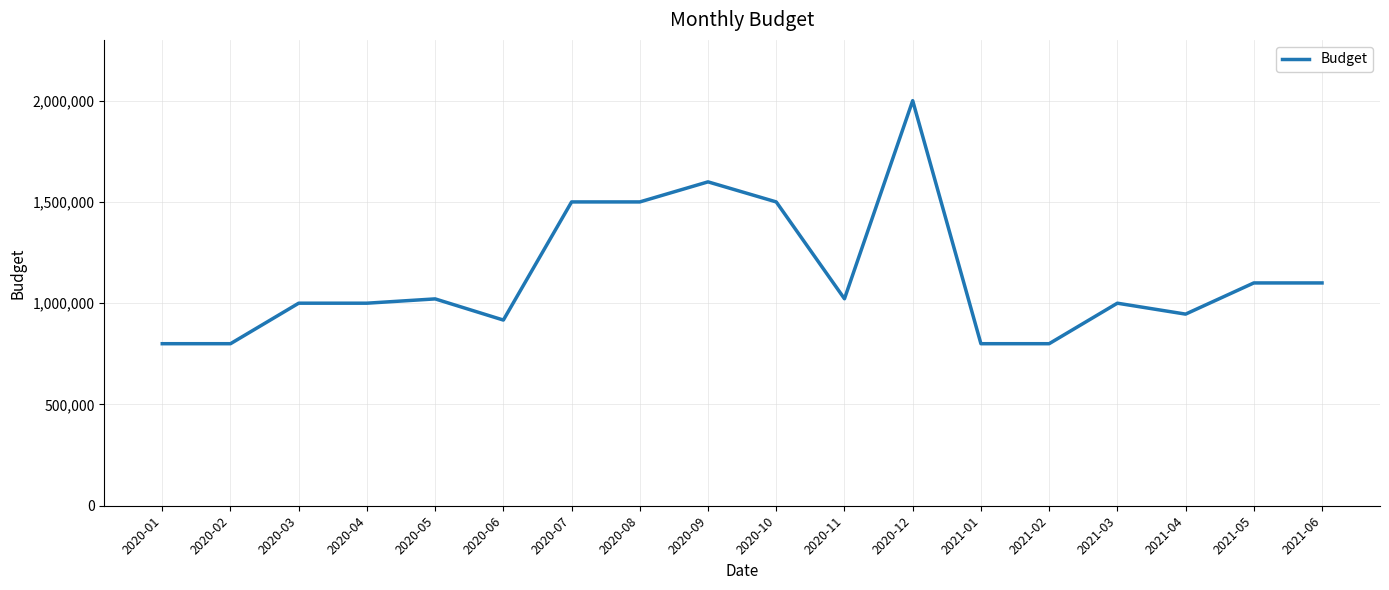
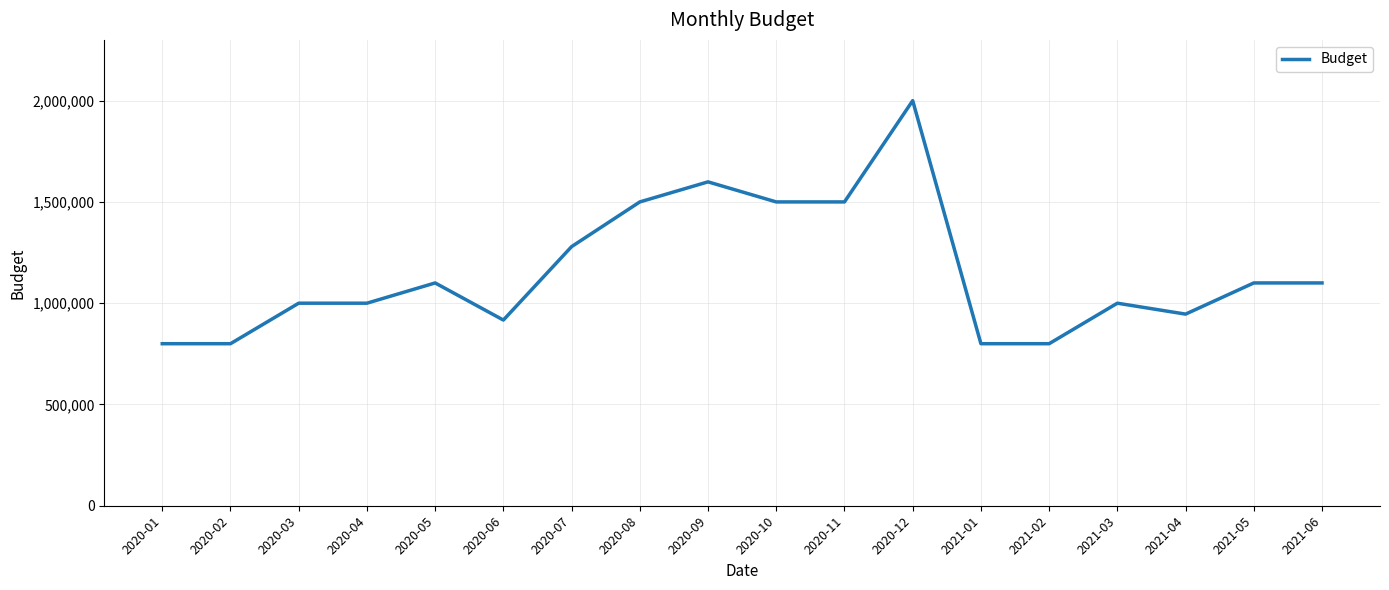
  {
    "2020-01": "800,000",
    "2020-02": "800,000",
    "2020-03": "1,000,000",
    "2020-04": "1,000,000",
-   "2020-05": "1,020,000",
+   "2020-05": "1,100,000",
    "2020-06": "920,000",
-   "2020-07": "1,500,000",
+   "2020-07": "1,280,000",
    "2020-08": "1,500,000",
    "2020-09": "1,600,000",
    "2020-10": "1,500,000",
-   "2020-11": "1,020,000",
+   "2020-11": "1,500,000",
    "2020-12": "2,000,000",
    "2021-01": "800,000",
    "2021-02": "800,000",
    "2021-03": "1,000,000",
    "2021-04": "950,000",
    "2021-05": "1,100,000",
    "2021-06": "1,100,000"
  }
